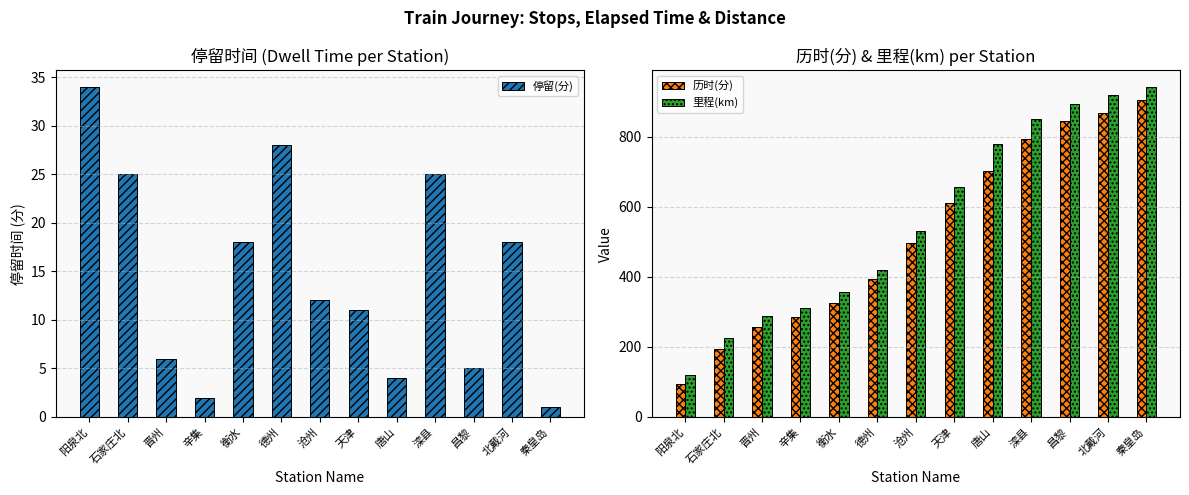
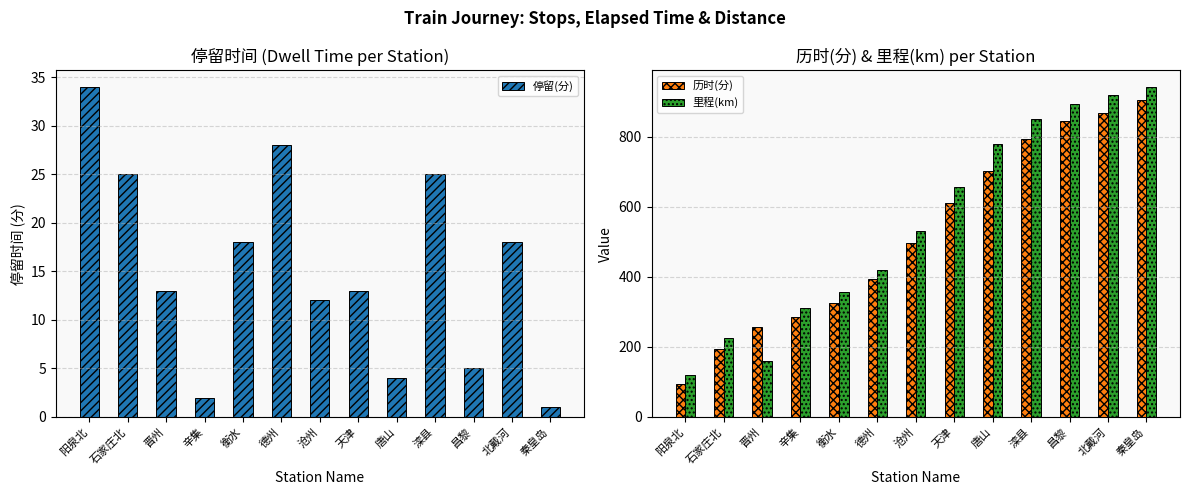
  {
    "停留时间 (Dwell Time per Station)": {
      "阳泉北": 34,
      "石家庄北": 25,
-     "晋州": 6,
+     "晋州": 13,
      "辛集": 2,
      "衡水": 18,
      "德州": 28,
      "沧州": 12,
-     "天津": 11,
+     "天津": 13,
      "唐山": 4,
      "滦县": 25,
      "昌黎": 5,
      "北戴河": 18,
      "秦皇岛": 1
    },
    "历时(分) & 里程(km) per Station": {
      "历时(分)": {
        "阳泉北": 100,
        "石家庄北": 190,
        "晋州": 260,
        "辛集": 290,
        "衡水": 330,
        "德州": 390,
        "沧州": 500,
        "天津": 610,
        "唐山": 700,
        "滦县": 790,
        "昌黎": 850,
        "北戴河": 870,
        "秦皇岛": 900
      },
      "里程(km)": {
        "阳泉北": 120,
        "石家庄北": 230,
-       "晋州": 290,
+       "晋州": 160,
        "辛集": 310,
        "衡水": 360,
        "德州": 420,
        "沧州": 530,
        "天津": 660,
        "唐山": 780,
        "滦县": 850,
        "昌黎": 890,
        "北戴河": 920,
        "秦皇岛": 940
      }
    }
  }
